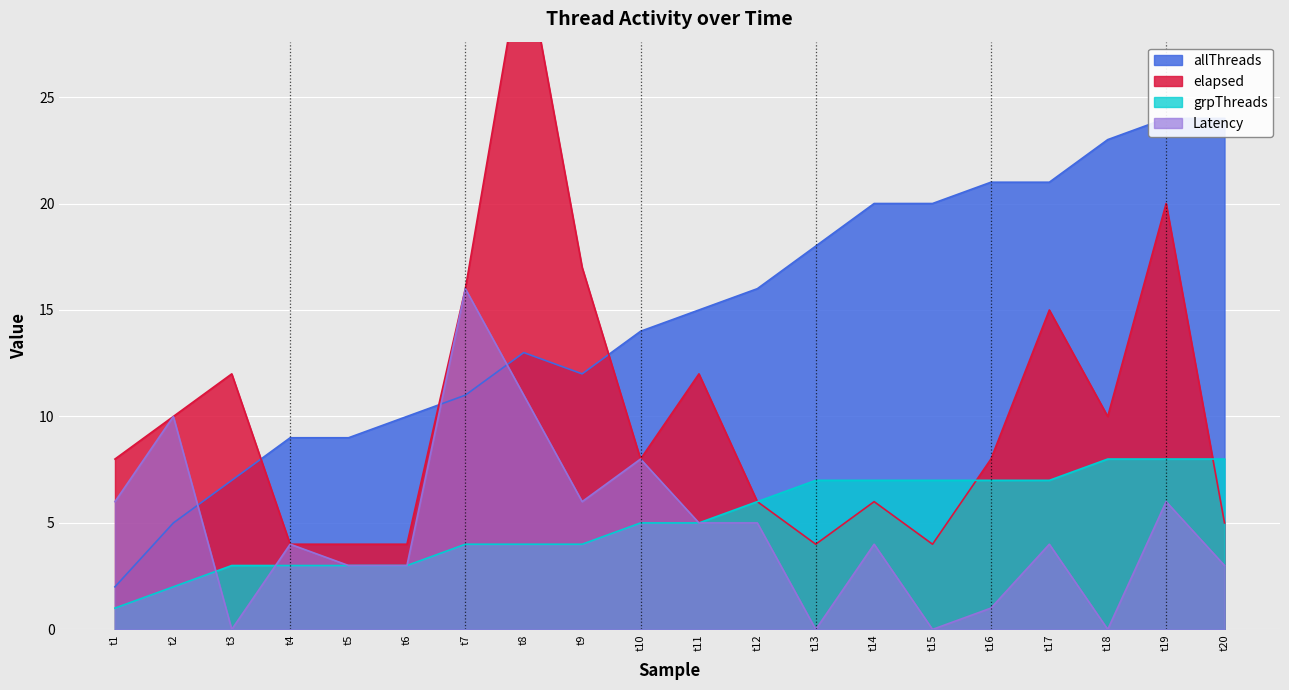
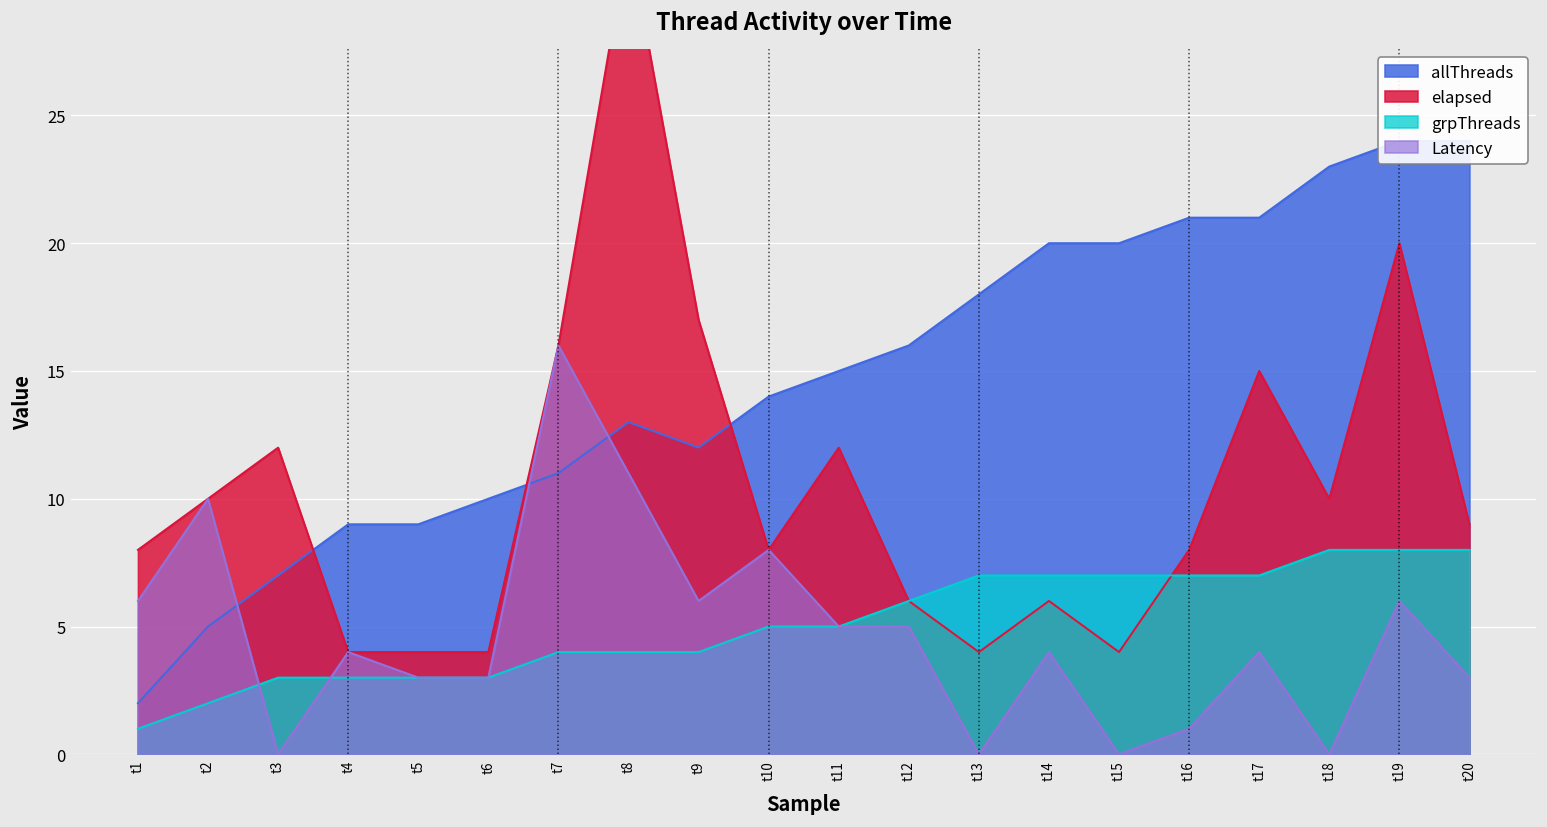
  {
    "allThreads": {
      "t1": 2,
      "t2": 5,
      "t3": 7,
      "t4": 9,
      "t5": 9,
      "t6": 10,
      "t7": 11,
      "t8": 13,
      "t9": 12,
      "t10": 14,
      "t11": 15,
      "t12": 16,
      "t13": 18,
      "t14": 20,
      "t15": 20,
      "t16": 21,
      "t17": 21,
      "t18": 23
    },
    "elapsed": {
      "t1": 8,
      "t3": 12,
      "t5": 4,
      "t6": 4,
      "t9": 17,
      "t11": 12,
      "t13": 4,
      "t14": 6,
      "t15": 4,
      "t16": 8,
      "t17": 15,
      "t18": 10,
      "t19": 20,
-     "t20": 5
+     "t20": 9
    },
    "grpThreads": {
      "t1": 1,
      "t2": 2,
      "t3": 3,
      "t4": 3,
      "t7": 4,
      "t8": 4,
      "t9": 4,
      "t10": 5,
      "t13": 7,
      "t14": 7,
      "t15": 7,
      "t16": 7,
      "t17": 7,
      "t18": 8,
      "t19": 8,
      "t20": 8
    },
    "Latency": {
      "t1": 6,
      "t3": 0,
      "t8": 11,
      "t9": 6,
      "t12": 5,
      "t13": 0,
      "t14": 4,
      "t15": 0,
      "t16": 1,
      "t17": 4,
      "t18": 0,
      "t19": 6,
      "t20": 3
    }
  }
